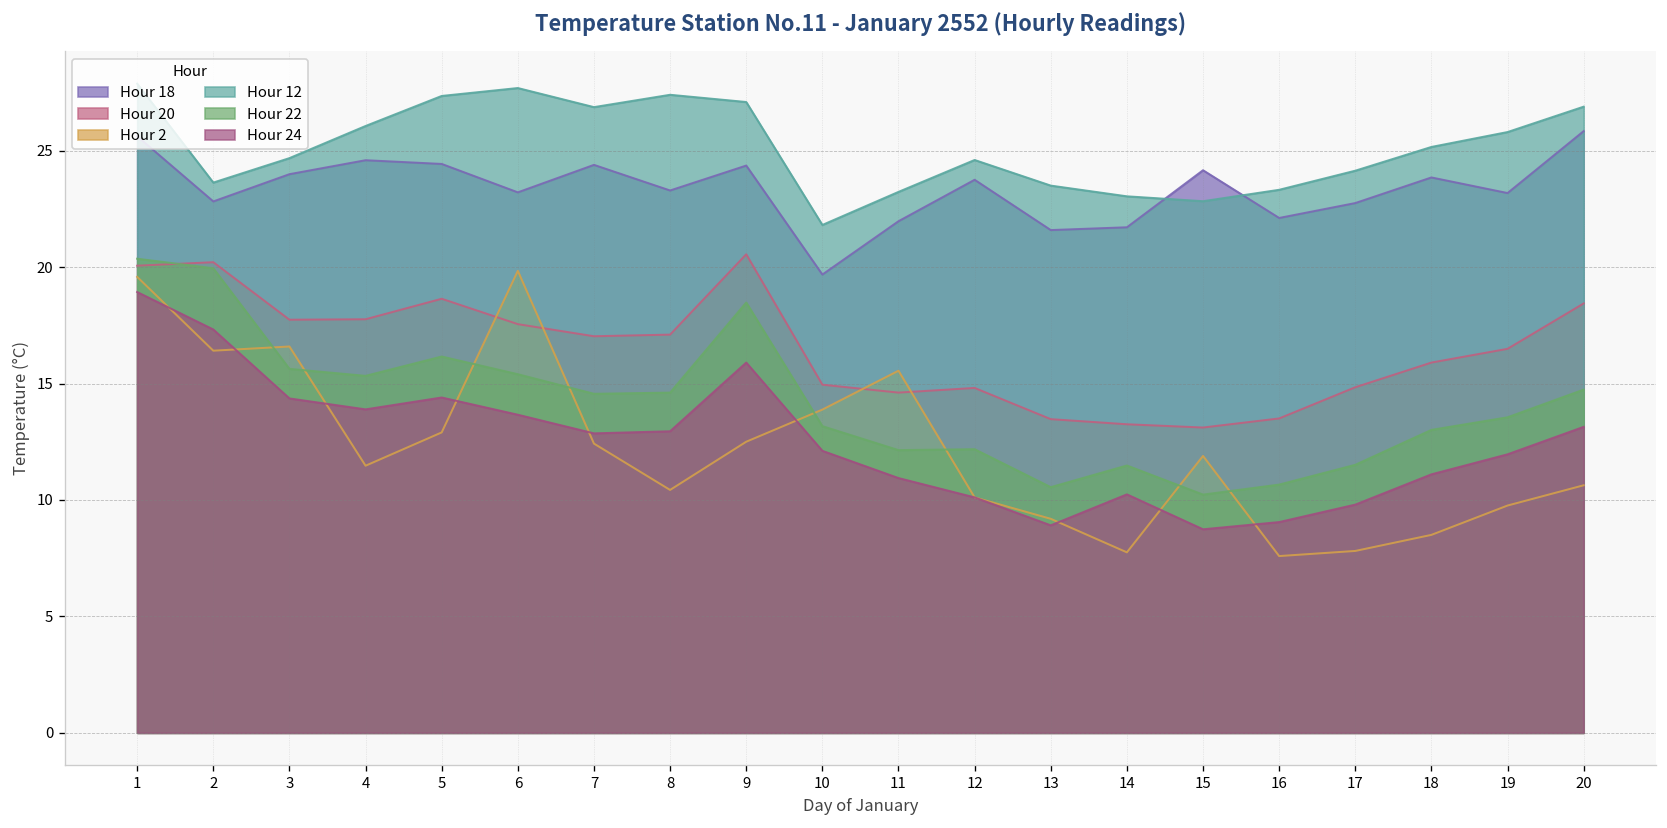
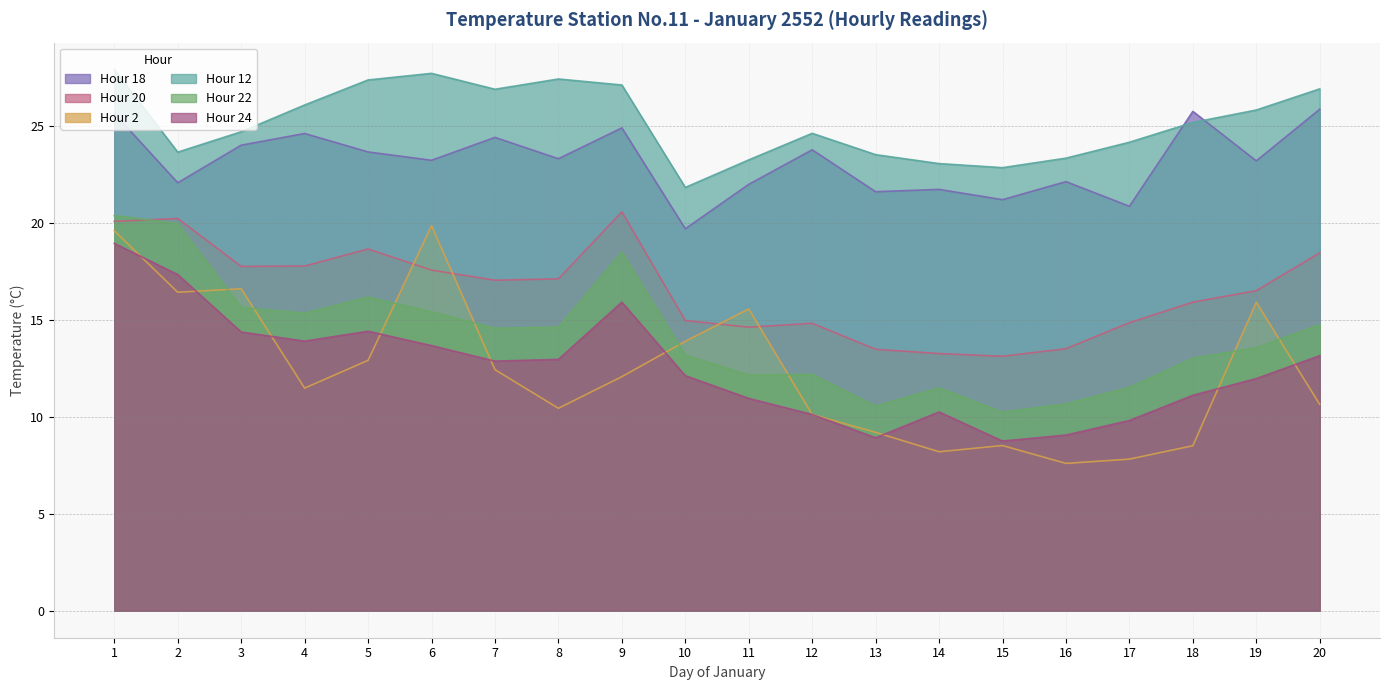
  {
    "Hour 18": {
-     "2": 22.8,
+     "2": 22.1,
      "3": 24.0,
      "4": 24.6,
-     "5": 24.4,
+     "5": 23.6,
      "6": 23.2,
      "7": 24.4,
      "8": 23.3,
-     "9": 24.4,
+     "9": 24.9,
      "10": 19.7,
      "11": 22.0,
      "12": 23.8,
      "13": 21.6,
      "14": 21.7,
-     "15": 24.2,
+     "15": 21.2,
      "16": 22.1,
-     "17": 22.8,
-     "18": 23.9,
+     "17": 20.8,
+     "18": 25.7,
      "19": 23.2,
      "20": 25.8
    },
    "Hour 2": {
      "1": 19.6,
      "2": 16.4,
      "3": 16.6,
      "4": 11.5,
      "5": 12.9,
      "6": 19.8,
      "7": 12.4,
      "8": 10.4,
-     "9": 12.5,
+     "9": 12.1,
      "10": 13.9,
      "11": 15.6,
      "13": 9.2,
-     "14": 7.8,
-     "15": 11.9,
+     "14": 8.2,
+     "15": 8.5,
      "16": 7.6,
      "17": 7.8,
      "18": 8.5,
-     "19": 9.8,
+     "19": 15.9,
      "20": 10.6
    }
  }
